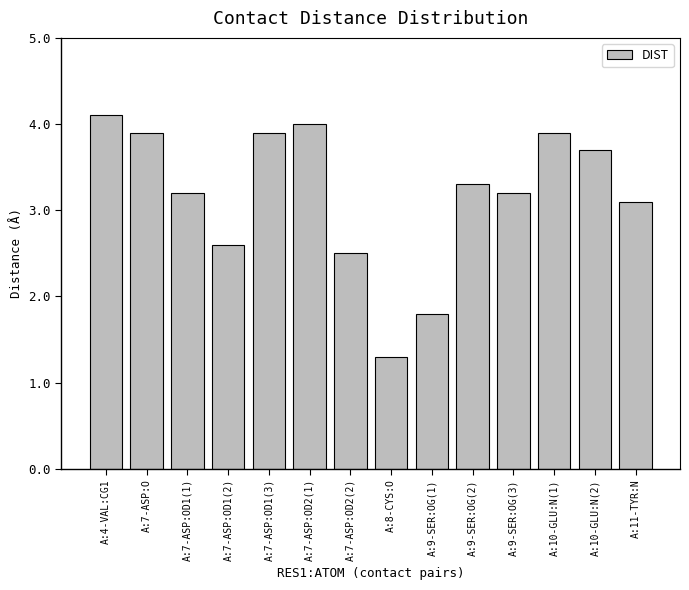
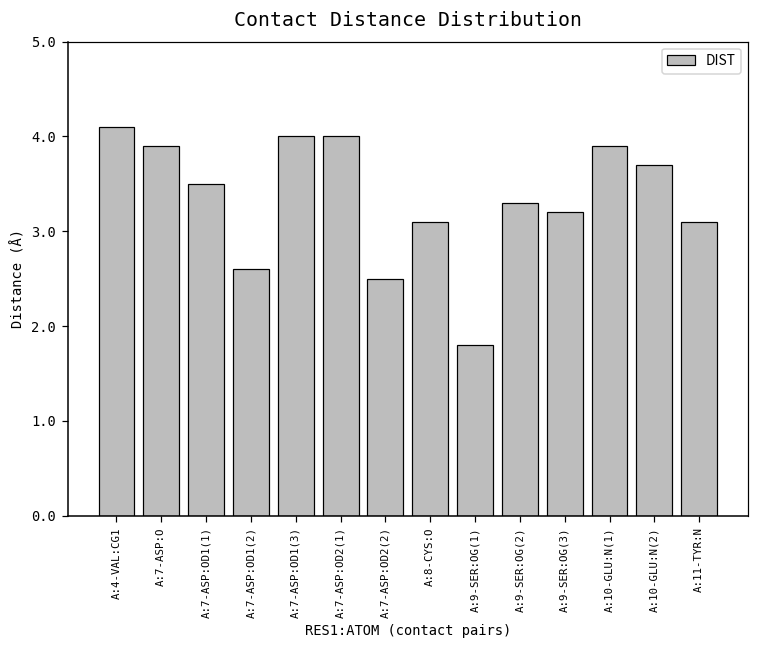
  {
    "A:4-VAL:CG1": 4.1,
    "A:7-ASP:O": 3.9,
-   "A:7-ASP:OD1(1)": 3.2,
+   "A:7-ASP:OD1(1)": 3.5,
    "A:7-ASP:OD1(2)": 2.6,
-   "A:7-ASP:OD1(3)": 3.9,
+   "A:7-ASP:OD1(3)": 4.0,
    "A:7-ASP:OD2(1)": 4.0,
    "A:7-ASP:OD2(2)": 2.5,
-   "A:8-CYS:O": 1.3,
+   "A:8-CYS:O": 3.1,
    "A:9-SER:OG(1)": 1.8,
    "A:9-SER:OG(2)": 3.3,
    "A:9-SER:OG(3)": 3.2,
    "A:10-GLU:N(1)": 3.9,
    "A:10-GLU:N(2)": 3.7,
    "A:11-TYR:N": 3.1
  }
